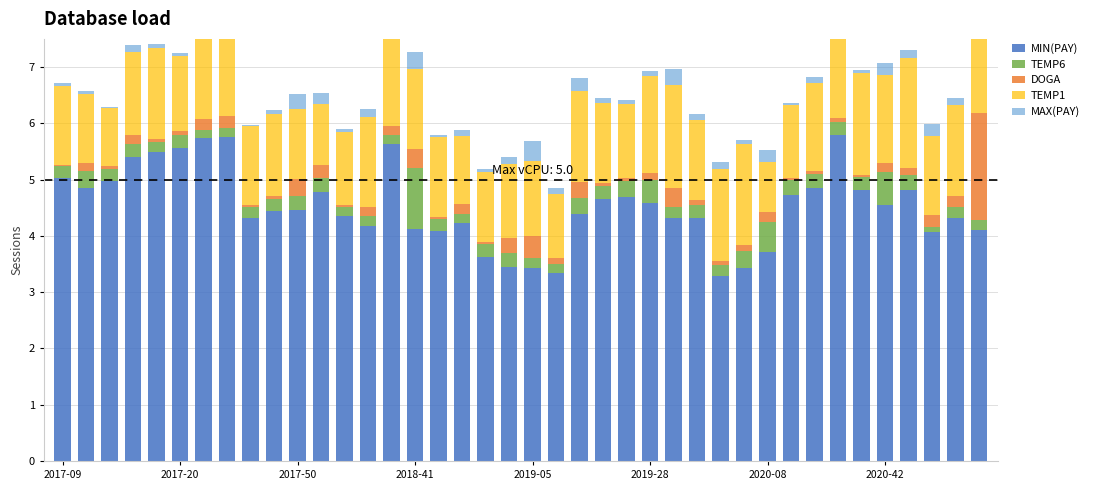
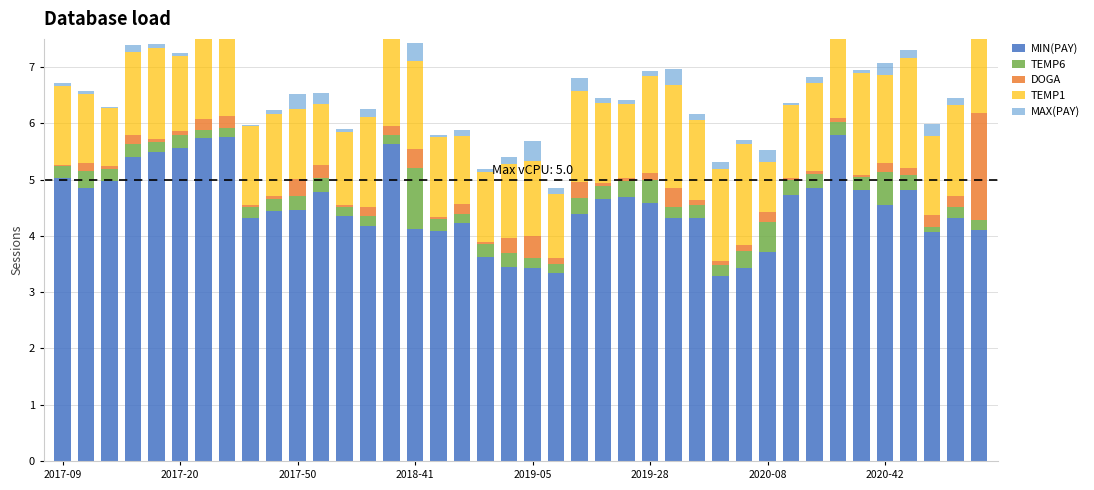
  {
    "TEMP6": {
      "2017-09": 0.2,
      "2017-20": 0.2,
      "2017-50": 0.2,
      "2018-41": 1.1,
      "2019-05": 0.2,
      "2019-28": 0.4,
      "2020-08": 0.5,
      "2020-42": 0.6
    },
    "DOGA": {
      "2017-20": 0.1,
      "2017-50": 0.3,
      "2018-41": 0.3,
      "2019-05": 0.4,
      "2019-28": 0.1,
      "2020-08": 0.2,
      "2020-42": 0.2
    },
    "TEMP1": {
      "2017-09": 1.4,
      "2017-20": 1.3,
      "2017-50": 1.2,
-     "2018-41": 1.4,
+     "2018-41": 1.6,
      "2019-28": 1.7,
      "2020-08": 0.9,
      "2020-42": 1.6
    }
  }
